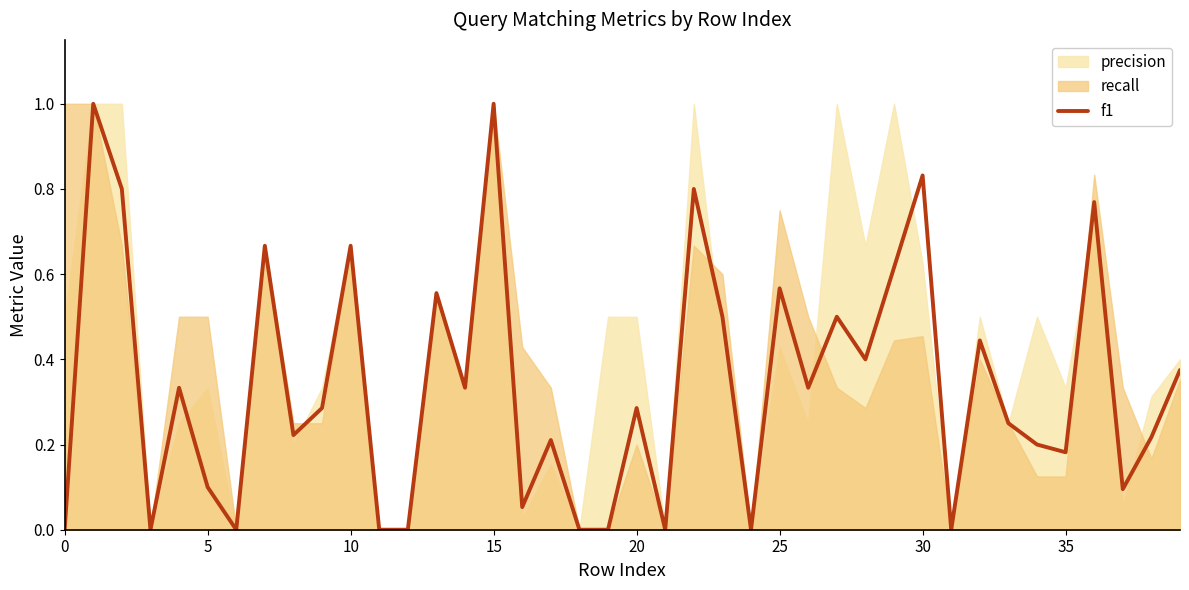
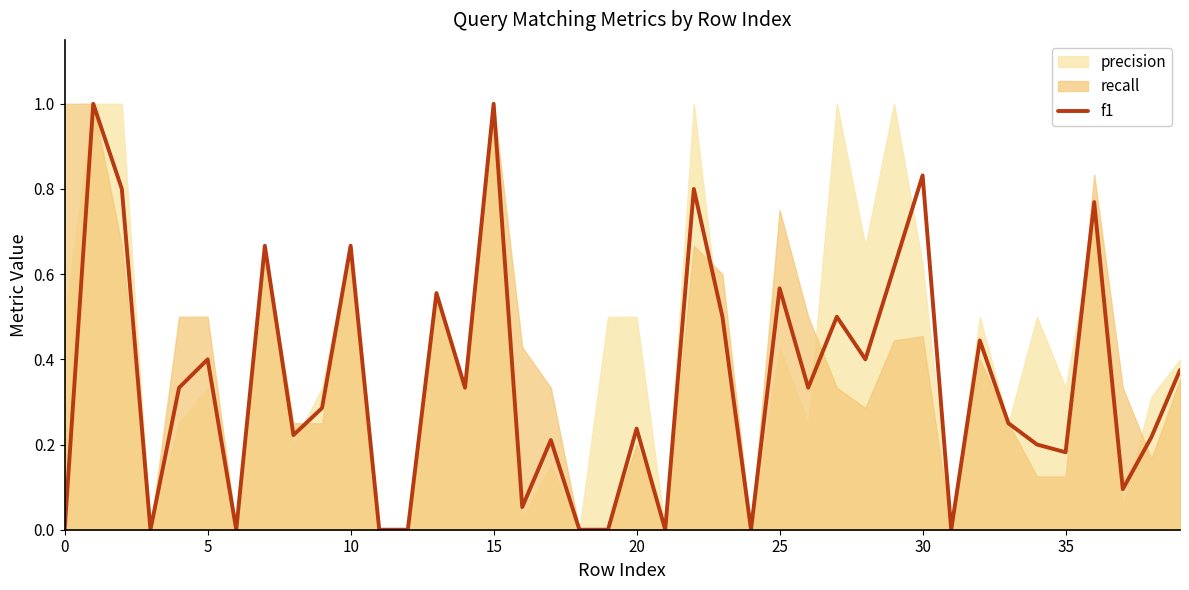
  {
    "f1": {
      "0": 0.00,
-     "5": 0.1,
-     "20": 0.29,
+     "5": 0.4,
+     "20": 0.24,
      "25": 0.57,
      "30": 0.83,
      "35": 0.18
    }
  }
